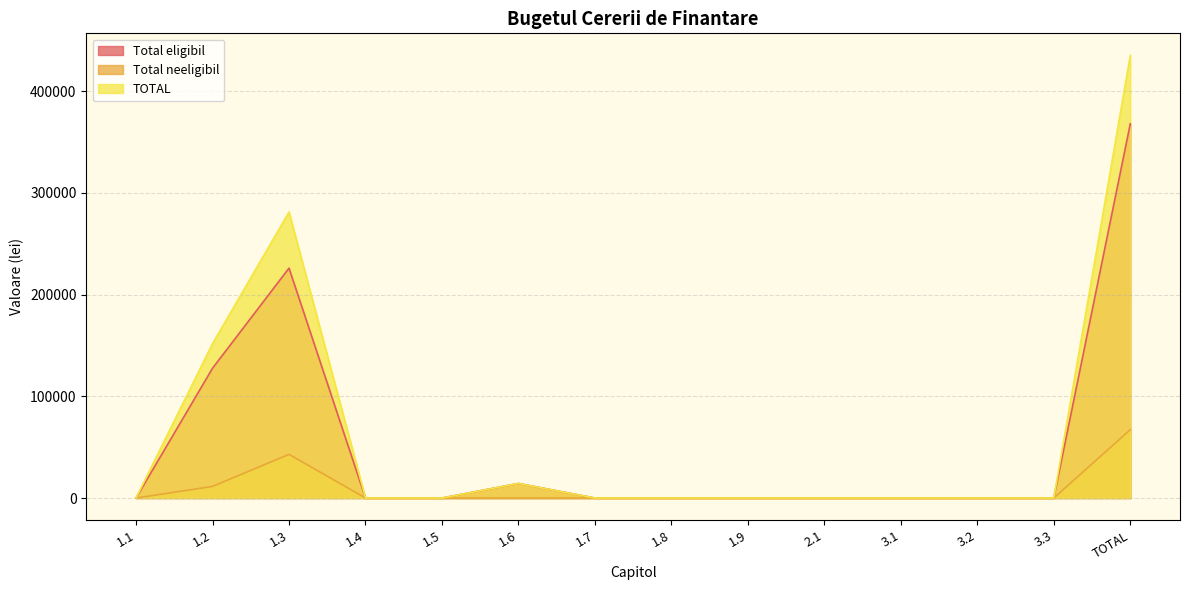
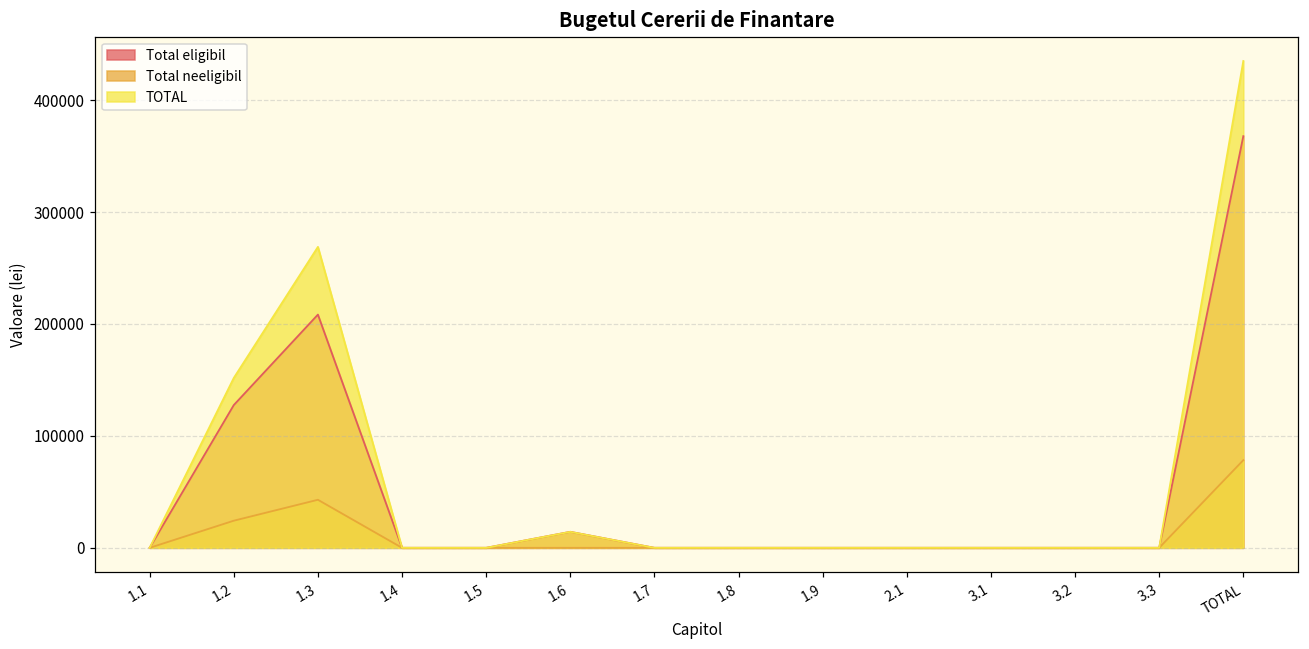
  {
    "Total eligibil": {
      "1.2": 128000,
-     "1.3": 226000,
+     "1.3": 208000,
      "TOTAL": 368000
    },
    "Total neeligibil": {
-     "1.2": 11000,
+     "1.2": 24000,
      "1.3": 43000,
      "1.6": 0,
-     "TOTAL": 67000
+     "TOTAL": 78000
    },
    "TOTAL": {
      "1.2": 152000,
-     "1.3": 281000,
+     "1.3": 269000,
      "TOTAL": 435000
    }
  }
